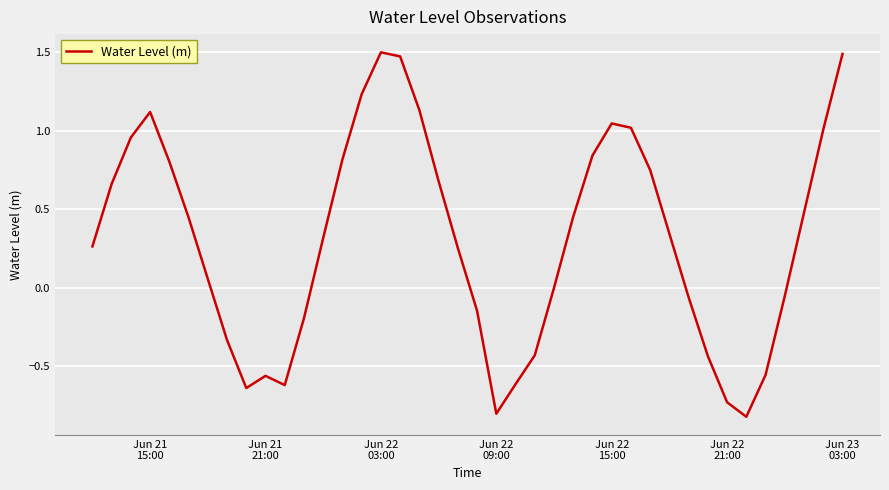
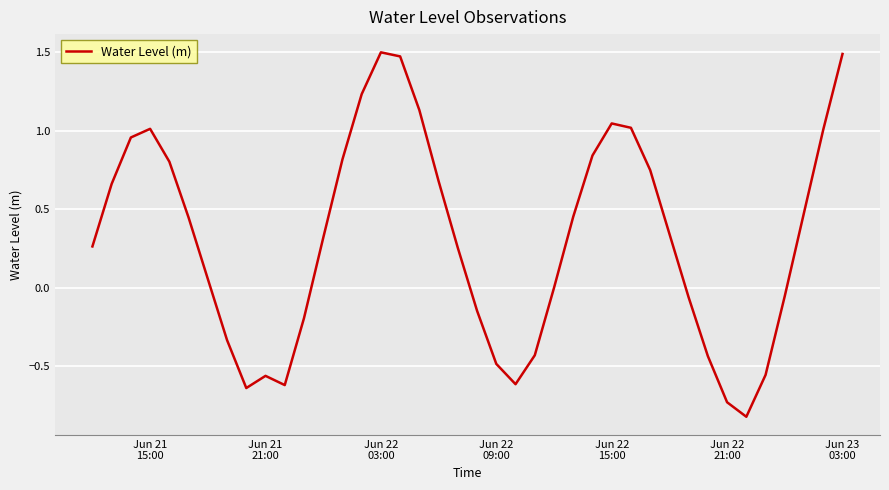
  {
-   "Jun 21 15:00": 1.12,
+   "Jun 21 15:00": 1.01,
    "Jun 21 21:00": -0.56,
    "Jun 22 03:00": 1.50,
-   "Jun 22 09:00": -0.80,
+   "Jun 22 09:00": -0.49,
    "Jun 22 15:00": 1.05,
    "Jun 22 21:00": -0.73,
    "Jun 23 03:00": 1.49
  }
